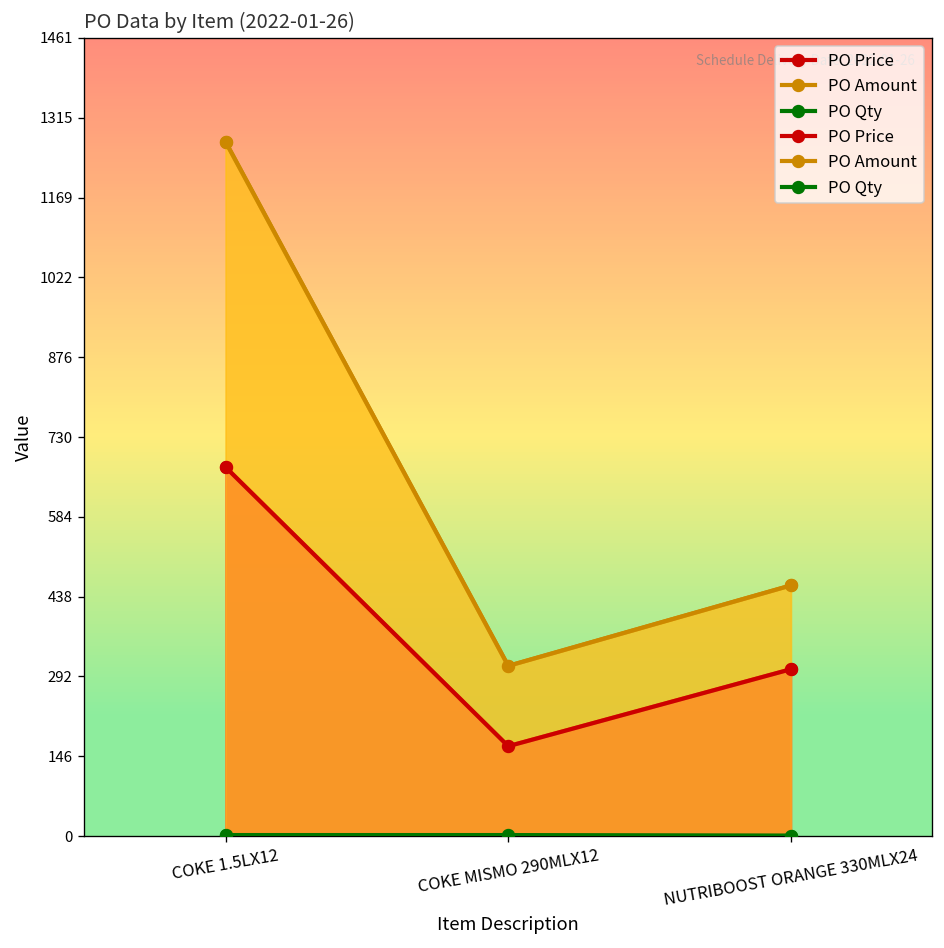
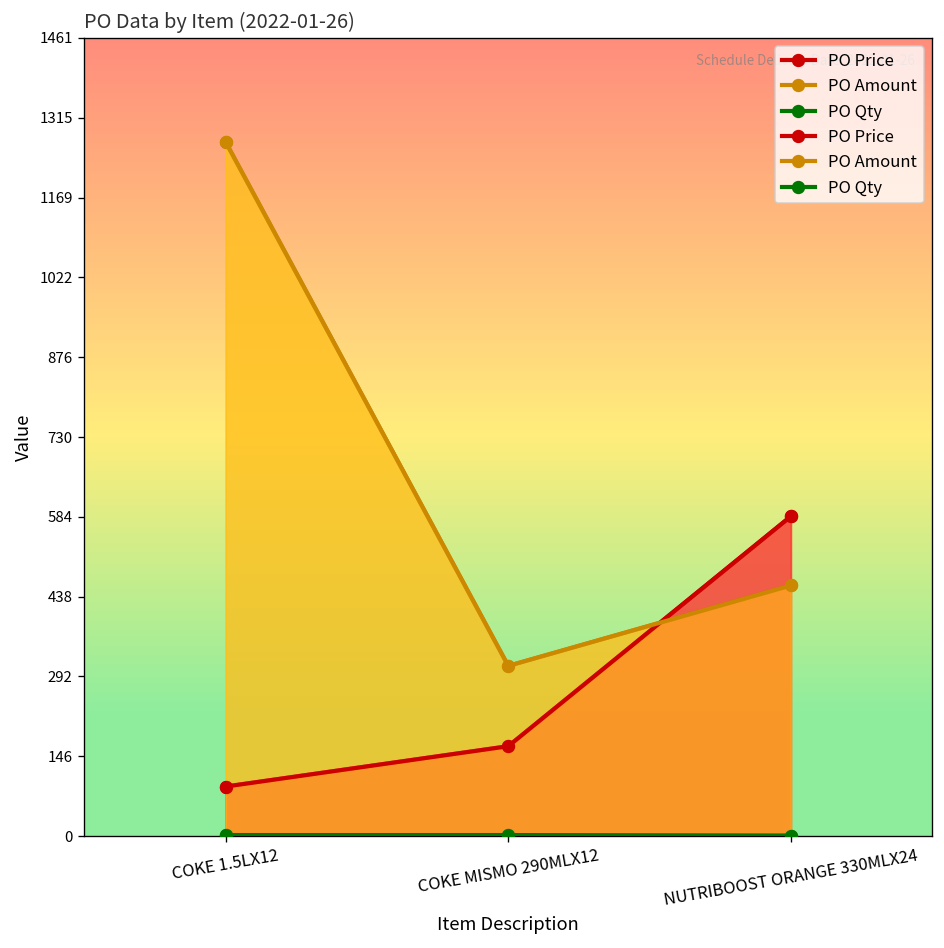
  {
    "PO Price": {
-     "COKE 1.5LX12": 680,
+     "COKE 1.5LX12": 90,
      "COKE MISMO 290MLX12": 160,
-     "NUTRIBOOST ORANGE 330MLX24": 310
+     "NUTRIBOOST ORANGE 330MLX24": 590
    },
    "PO Amount": {
      "COKE 1.5LX12": 1270,
      "COKE MISMO 290MLX12": 310,
      "NUTRIBOOST ORANGE 330MLX24": 460
    },
    "PO Qty": {
      "COKE 1.5LX12": 0,
      "COKE MISMO 290MLX12": 0,
      "NUTRIBOOST ORANGE 330MLX24": 0
    }
  }
